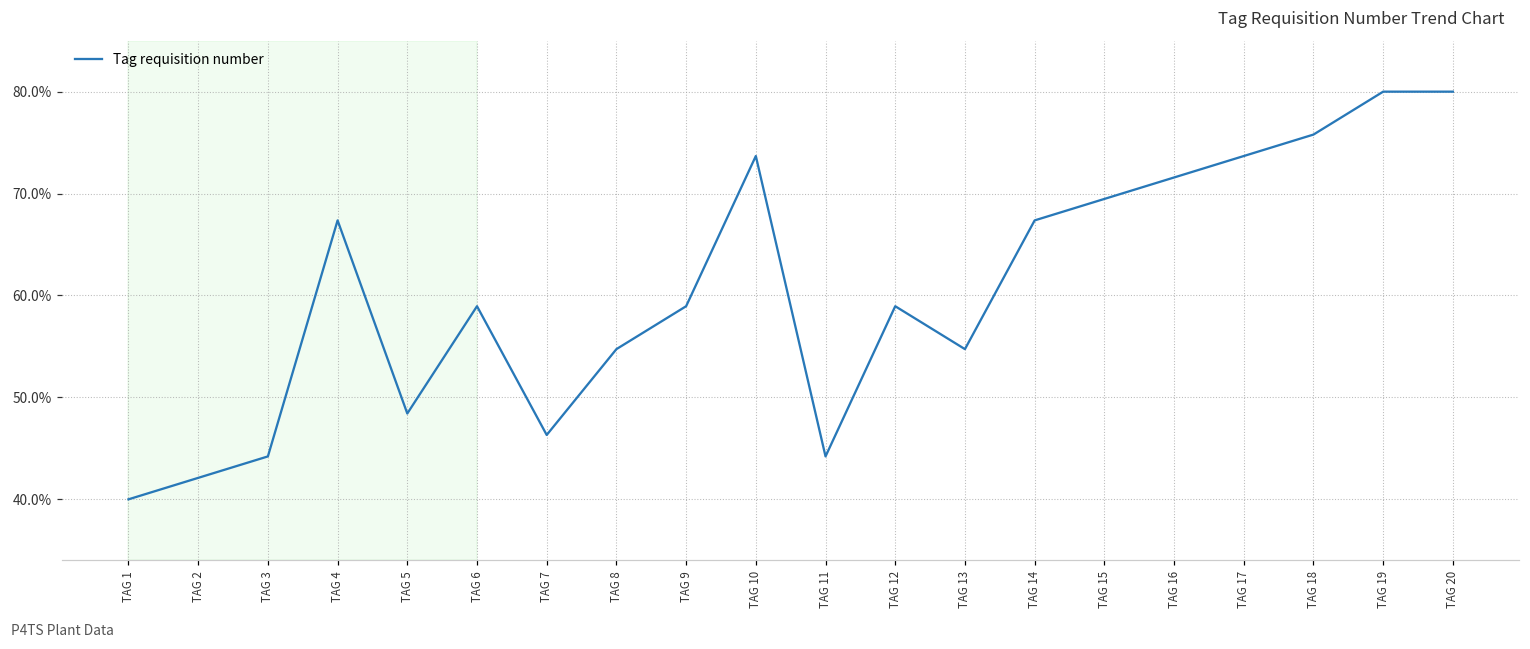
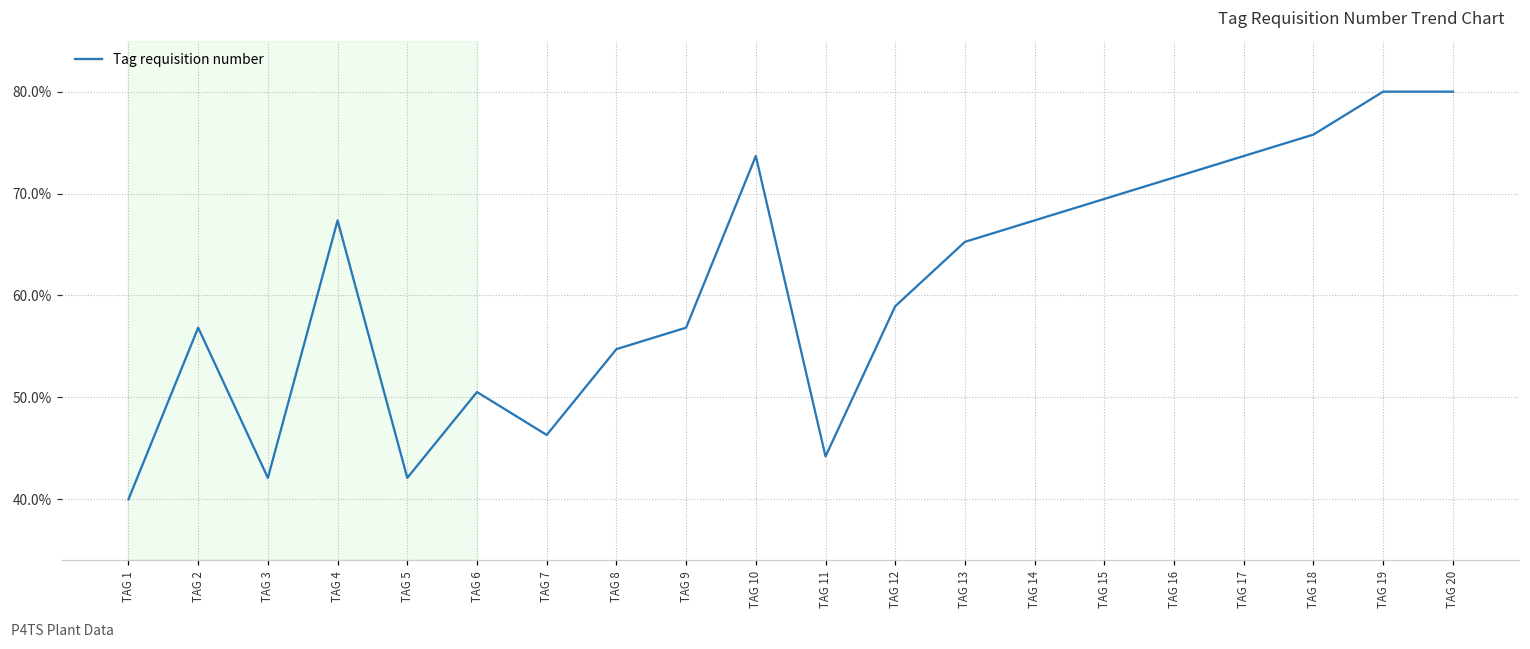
  {
    "TAG 1": "40%",
-   "TAG 2": "42%",
-   "TAG 3": "44%",
+   "TAG 2": "57%",
+   "TAG 3": "42%",
    "TAG 4": "67%",
-   "TAG 5": "48%",
-   "TAG 6": "59%",
+   "TAG 5": "42%",
+   "TAG 6": "51%",
    "TAG 7": "46%",
    "TAG 8": "55%",
-   "TAG 9": "59%",
+   "TAG 9": "57%",
    "TAG 10": "74%",
    "TAG 11": "44%",
    "TAG 12": "59%",
-   "TAG 13": "55%",
+   "TAG 13": "65%",
    "TAG 14": "67%",
    "TAG 15": "69%",
    "TAG 16": "72%",
    "TAG 17": "74%",
    "TAG 18": "76%",
    "TAG 19": "80%",
    "TAG 20": "80%"
  }
